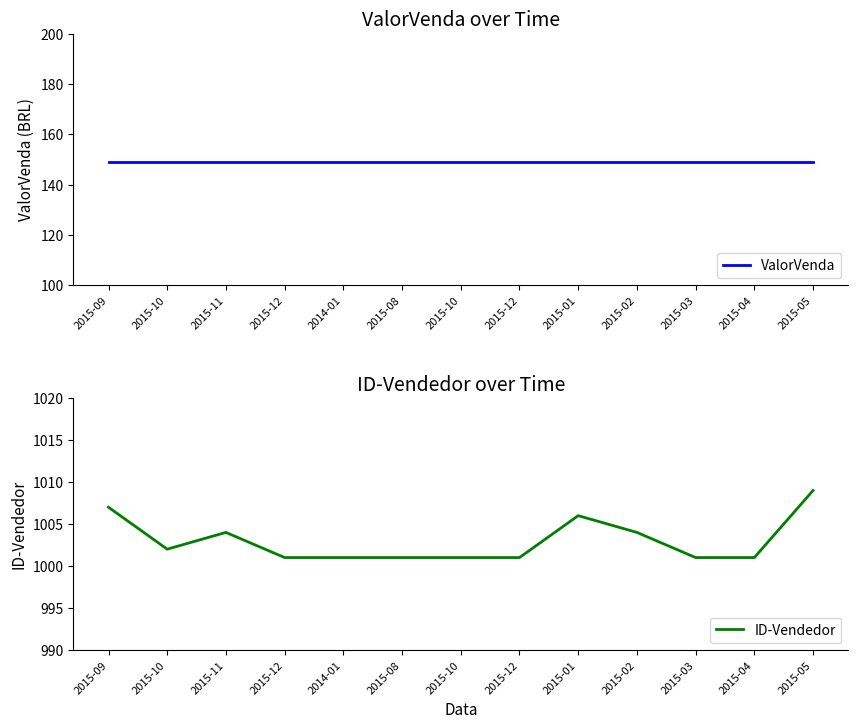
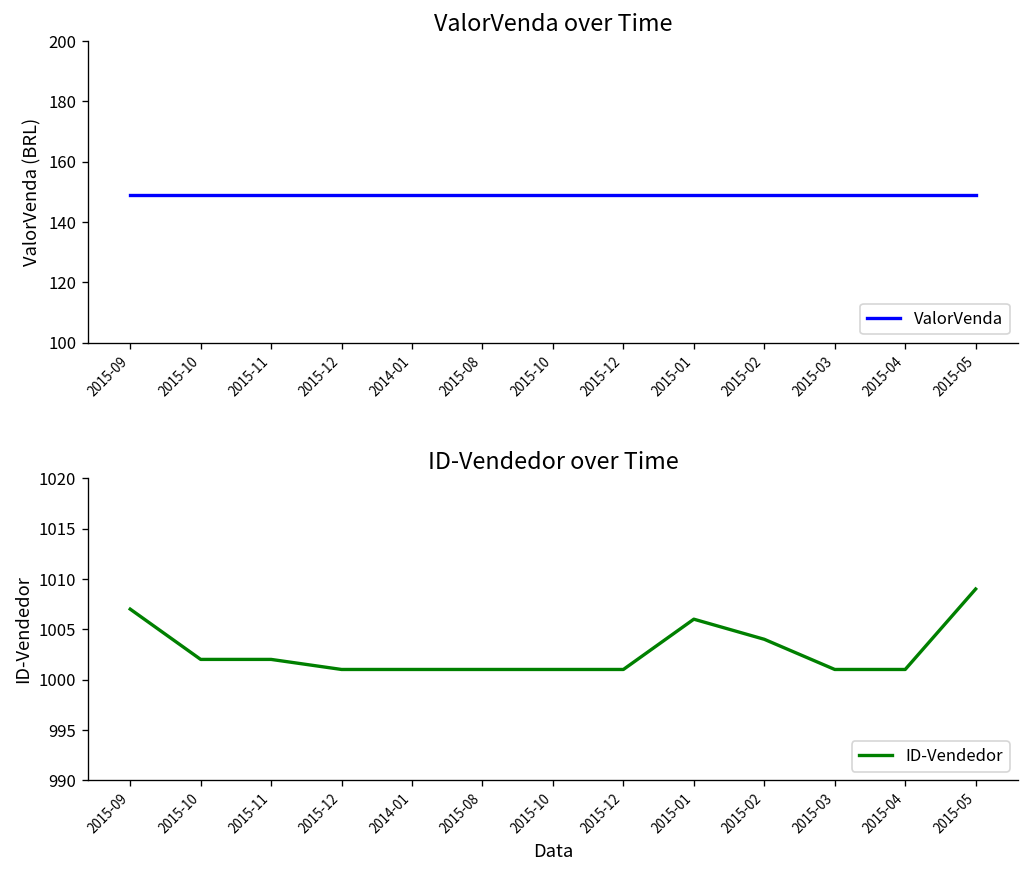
  {
    "ValorVenda over Time": {
      "2015-09": 149,
      "2015-11": 149,
      "2014-01": 149,
      "2015-08": 149,
      "2015-01": 149,
      "2015-02": 149,
      "2015-03": 149,
      "2015-04": 149,
      "2015-05": 149
    },
    "ID-Vendedor over Time": {
      "2015-09": 1007,
-     "2015-11": 1004,
+     "2015-11": 1002,
      "2014-01": 1001,
      "2015-08": 1001,
      "2015-01": 1006,
      "2015-02": 1004,
      "2015-03": 1001,
      "2015-04": 1001,
      "2015-05": 1009
    }
  }
